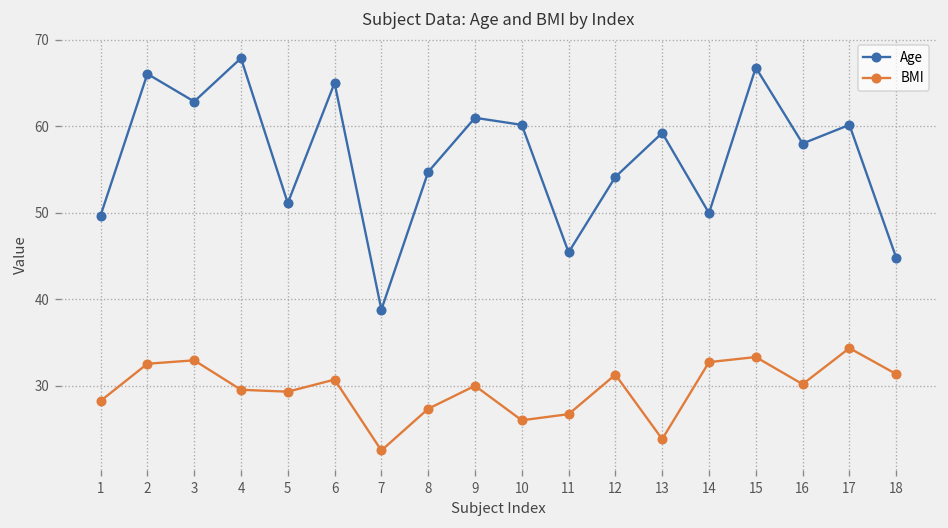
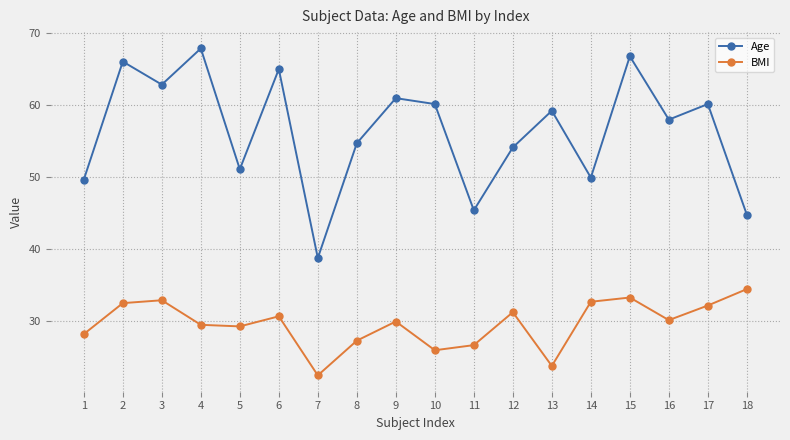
  {
    "Age": {
      "1": 50,
      "2": 66,
      "3": 63,
      "4": 68,
      "5": 51,
      "6": 65,
      "7": 39,
      "8": 55,
      "9": 61,
      "10": 60,
      "11": 45,
      "12": 54,
      "13": 59,
      "14": 50,
      "15": 67,
      "16": 58,
      "17": 60,
      "18": 45
    },
    "BMI": {
      "1": 28,
      "2": 33,
      "3": 33,
      "4": 30,
      "5": 29,
      "6": 31,
      "7": 23,
      "8": 27,
      "9": 30,
      "10": 26,
      "11": 27,
      "12": 31,
      "13": 24,
      "14": 33,
      "15": 33,
      "16": 30,
-     "17": 34,
-     "18": 31
+     "17": 32,
+     "18": 34
    }
  }
